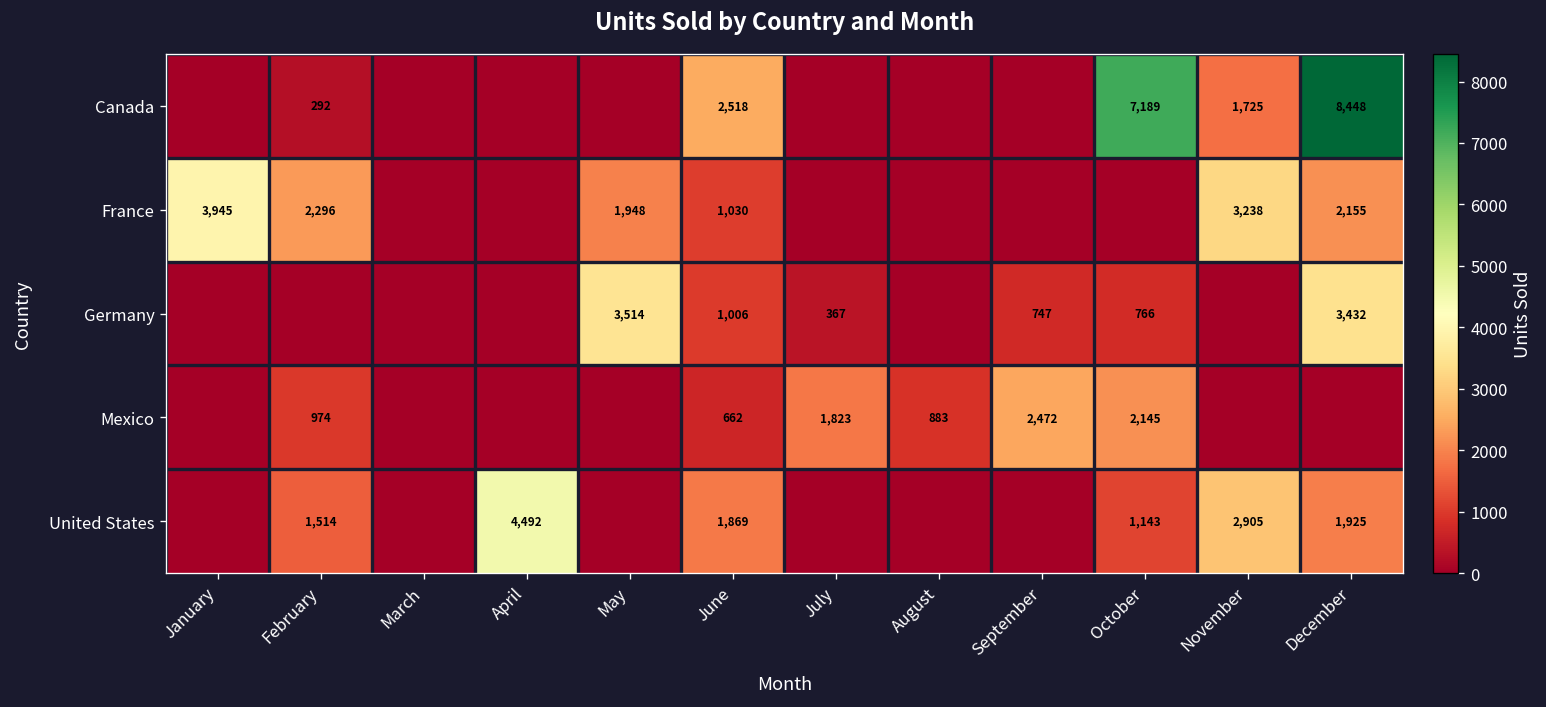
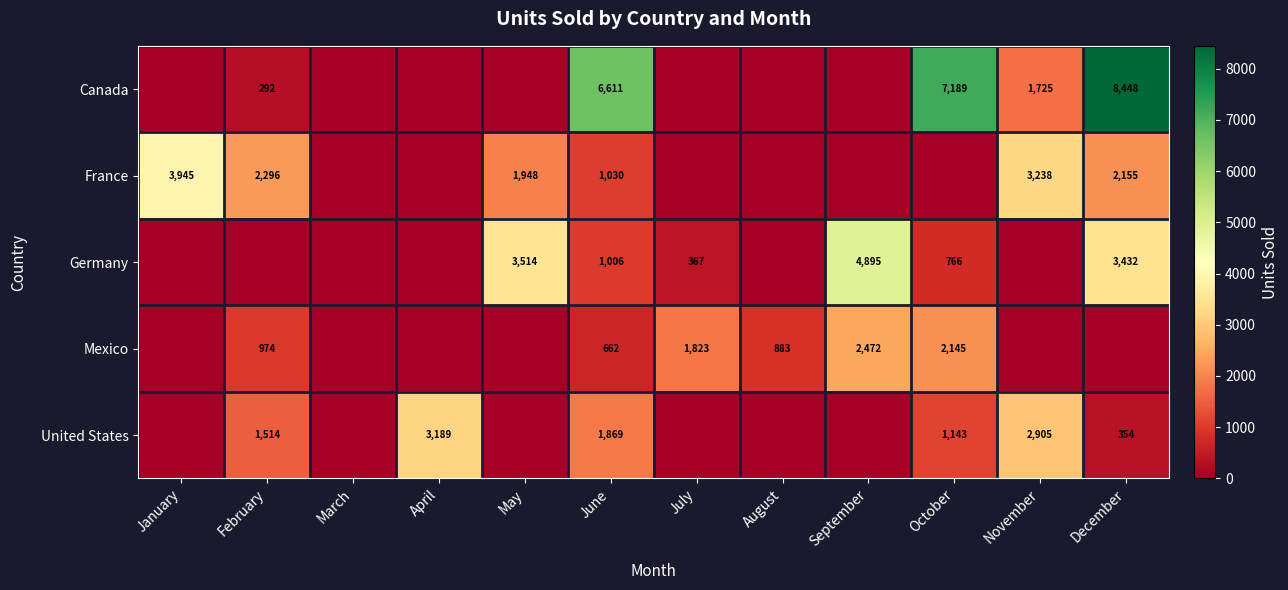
  {
    "Canada": {
      "February": "292",
-     "June": "2,518",
+     "June": "6,611",
      "October": "7,189",
      "November": "1,725",
      "December": "8,448"
    },
    "France": {
      "January": "3,945",
      "February": "2,296",
      "May": "1,948",
      "June": "1,030",
      "November": "3,238",
      "December": "2,155"
    },
    "Germany": {
      "May": "3,514",
      "June": "1,006",
      "July": "367",
-     "September": "747",
+     "September": "4,895",
      "October": "766",
      "December": "3,432"
    },
    "Mexico": {
      "February": "974",
      "June": "662",
      "July": "1,823",
      "August": "883",
      "September": "2,472",
      "October": "2,145"
    },
    "United States": {
      "February": "1,514",
-     "April": "4,492",
+     "April": "3,189",
      "June": "1,869",
      "October": "1,143",
      "November": "2,905",
-     "December": "1,925"
+     "December": "354"
    }
  }
